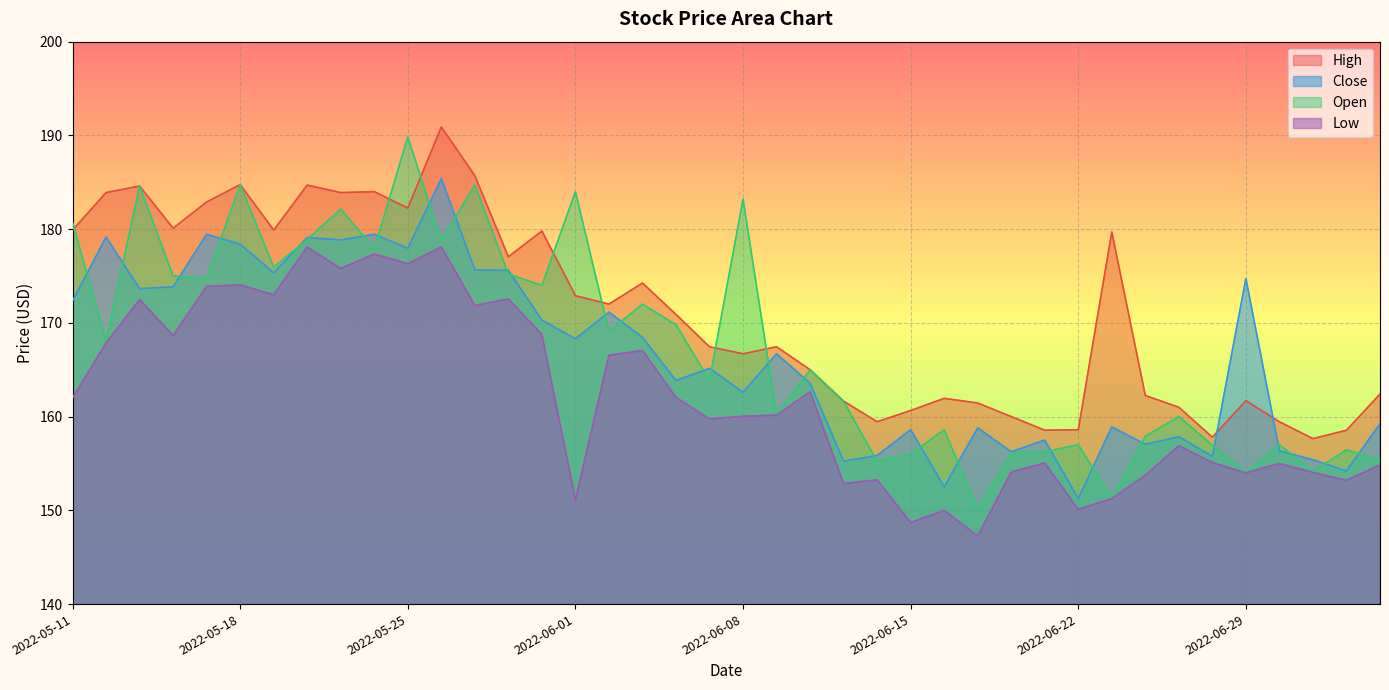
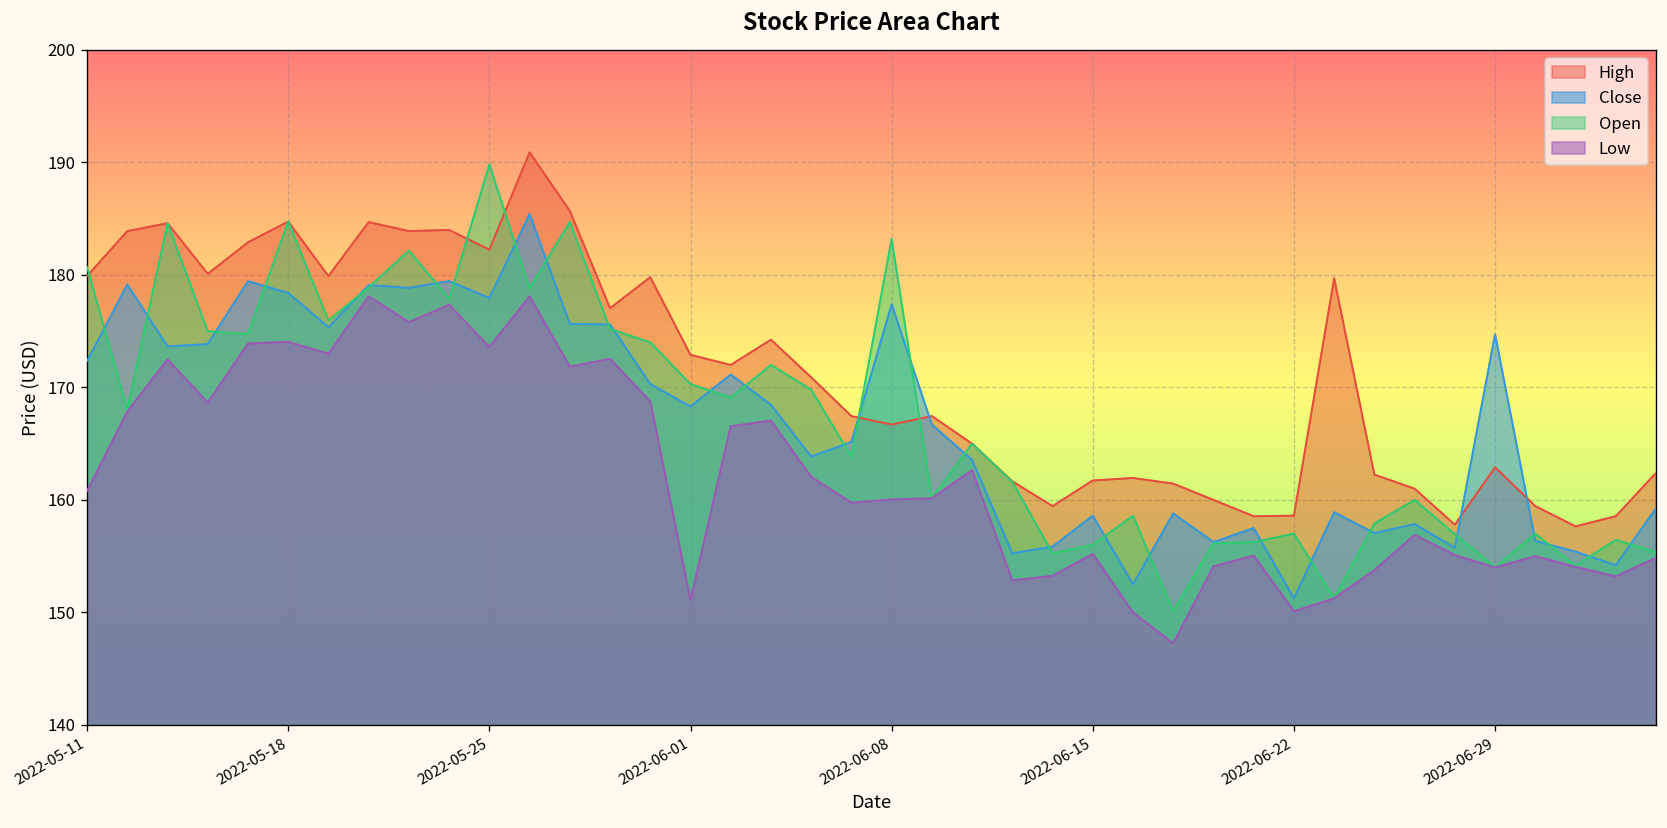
  {
    "High": {
      "2022-05-11": 180,
      "2022-05-25": 182,
      "2022-06-01": 173,
      "2022-06-08": 167,
-     "2022-06-15": 161,
+     "2022-06-15": 162,
      "2022-06-22": 159,
-     "2022-06-29": 162
+     "2022-06-29": 163
    },
    "Close": {
      "2022-05-11": 172,
      "2022-05-18": 178,
      "2022-05-25": 178,
      "2022-06-01": 168,
-     "2022-06-08": 163,
+     "2022-06-08": 177,
      "2022-06-15": 159,
      "2022-06-22": 151,
      "2022-06-29": 175
    },
    "Open": {
      "2022-05-11": 181,
      "2022-05-25": 190,
-     "2022-06-01": 184,
+     "2022-06-01": 170,
      "2022-06-08": 183,
      "2022-06-15": 156,
      "2022-06-22": 157
    },
    "Low": {
-     "2022-05-11": 162,
+     "2022-05-11": 161,
      "2022-05-18": 174,
-     "2022-05-25": 176,
+     "2022-05-25": 174,
      "2022-06-01": 151,
      "2022-06-08": 160,
-     "2022-06-15": 149,
+     "2022-06-15": 155,
      "2022-06-22": 150
    }
  }
